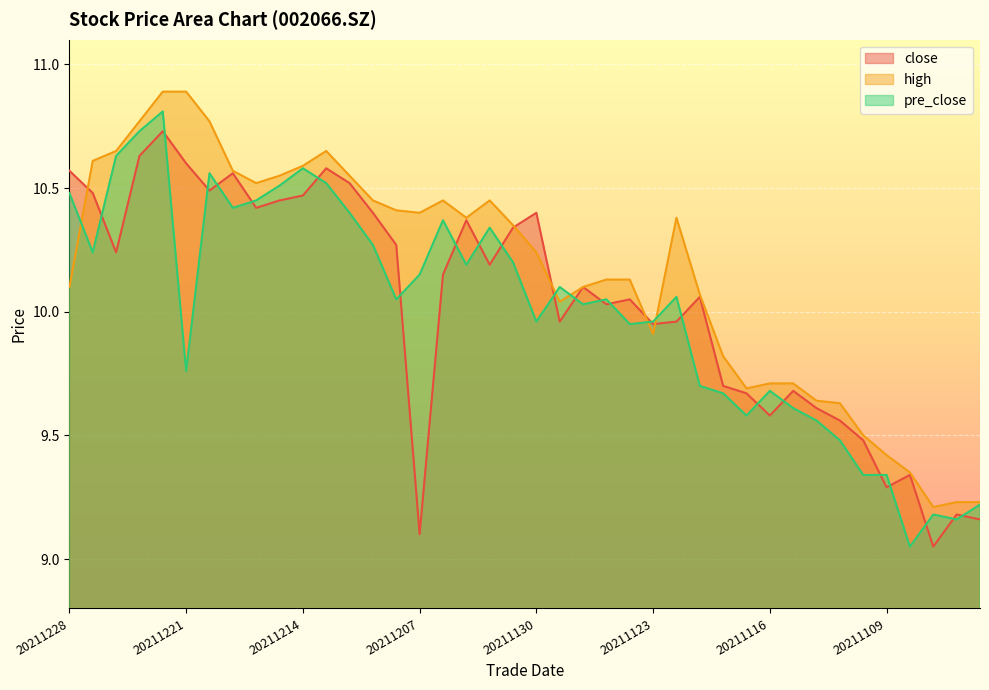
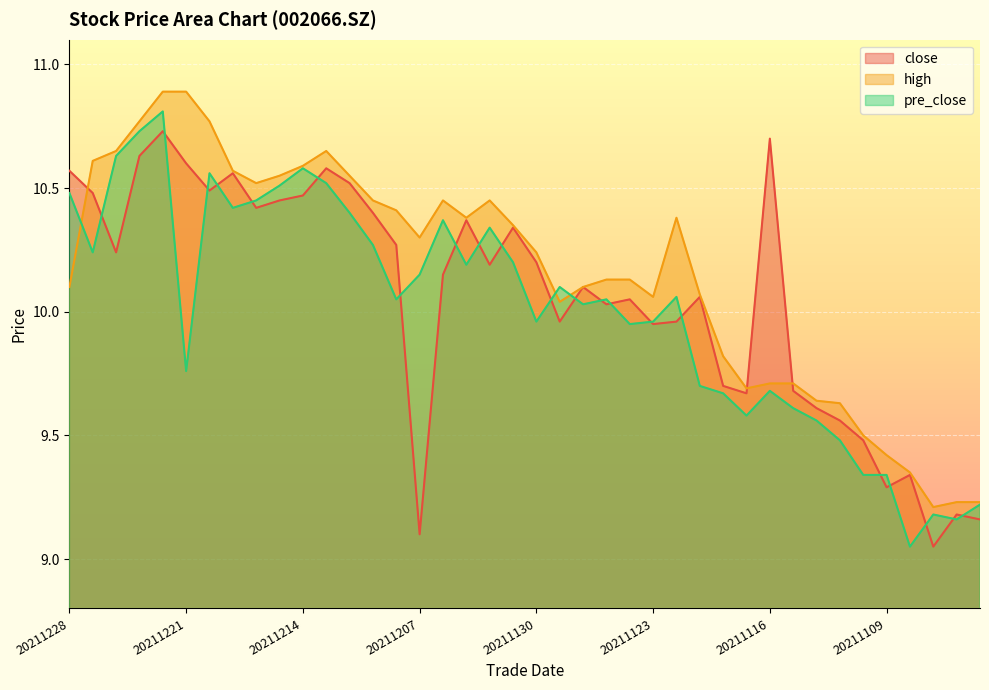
  {
    "close": {
      "20211228": 10.57,
      "20211221": 10.60,
      "20211214": 10.47,
      "20211207": 9.10,
-     "20211130": 10.4,
-     "20211116": 9.58,
+     "20211130": 10.2,
+     "20211116": 10.70,
      "20211109": 9.29
    },
    "high": {
      "20211228": 10.10,
      "20211221": 10.89,
-     "20211207": 10.4,
+     "20211207": 10.3,
      "20211130": 10.24,
-     "20211123": 9.91,
+     "20211123": 10.06,
      "20211116": 9.71,
      "20211109": 9.42
    },
    "pre_close": {
      "20211228": 10.48,
      "20211221": 9.76,
      "20211207": 10.15,
      "20211130": 9.96,
      "20211116": 9.68,
      "20211109": 9.34
    }
  }
